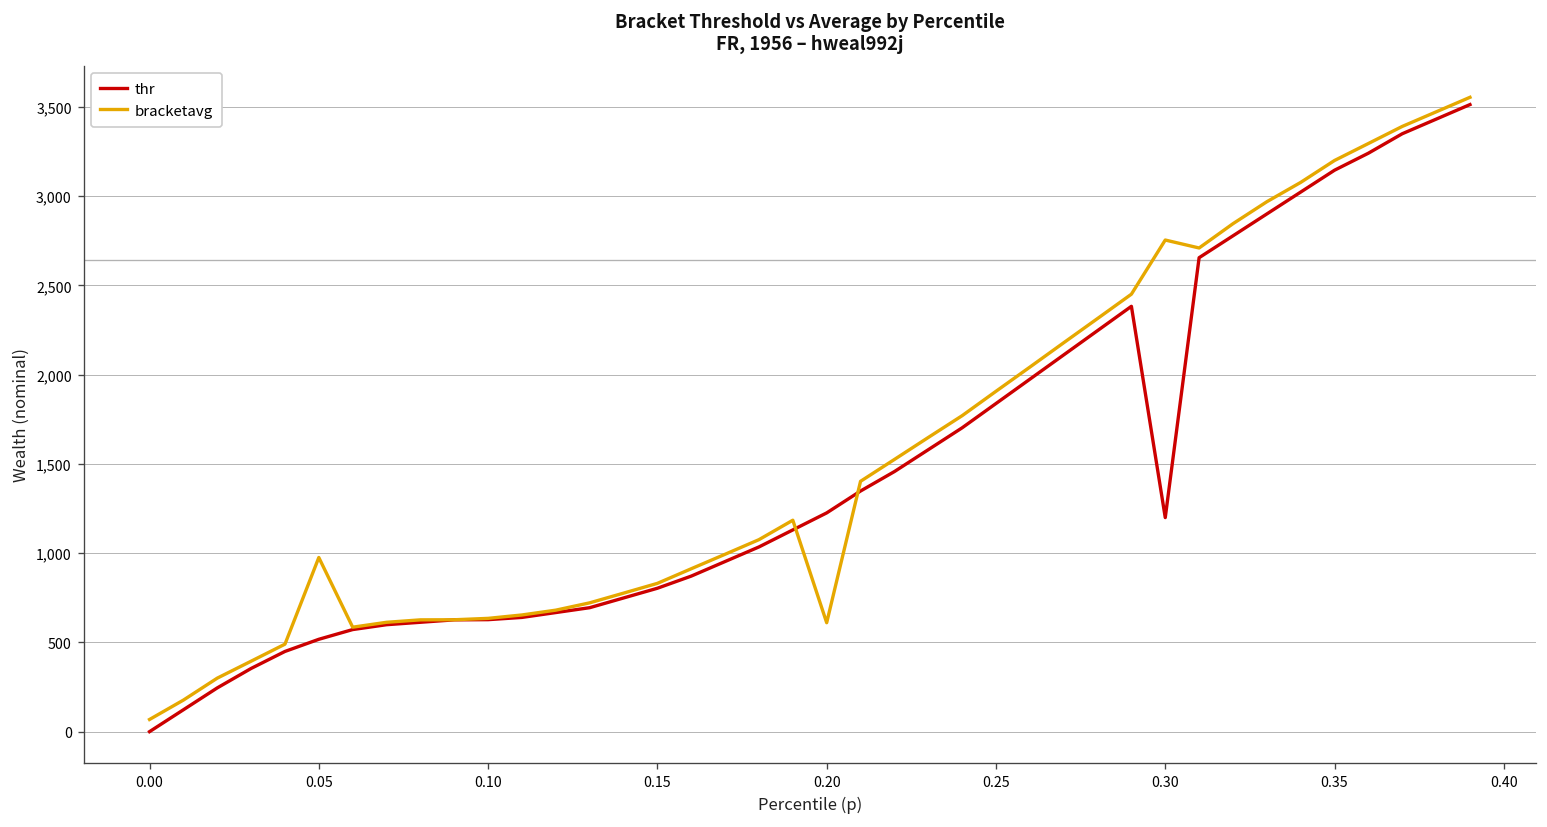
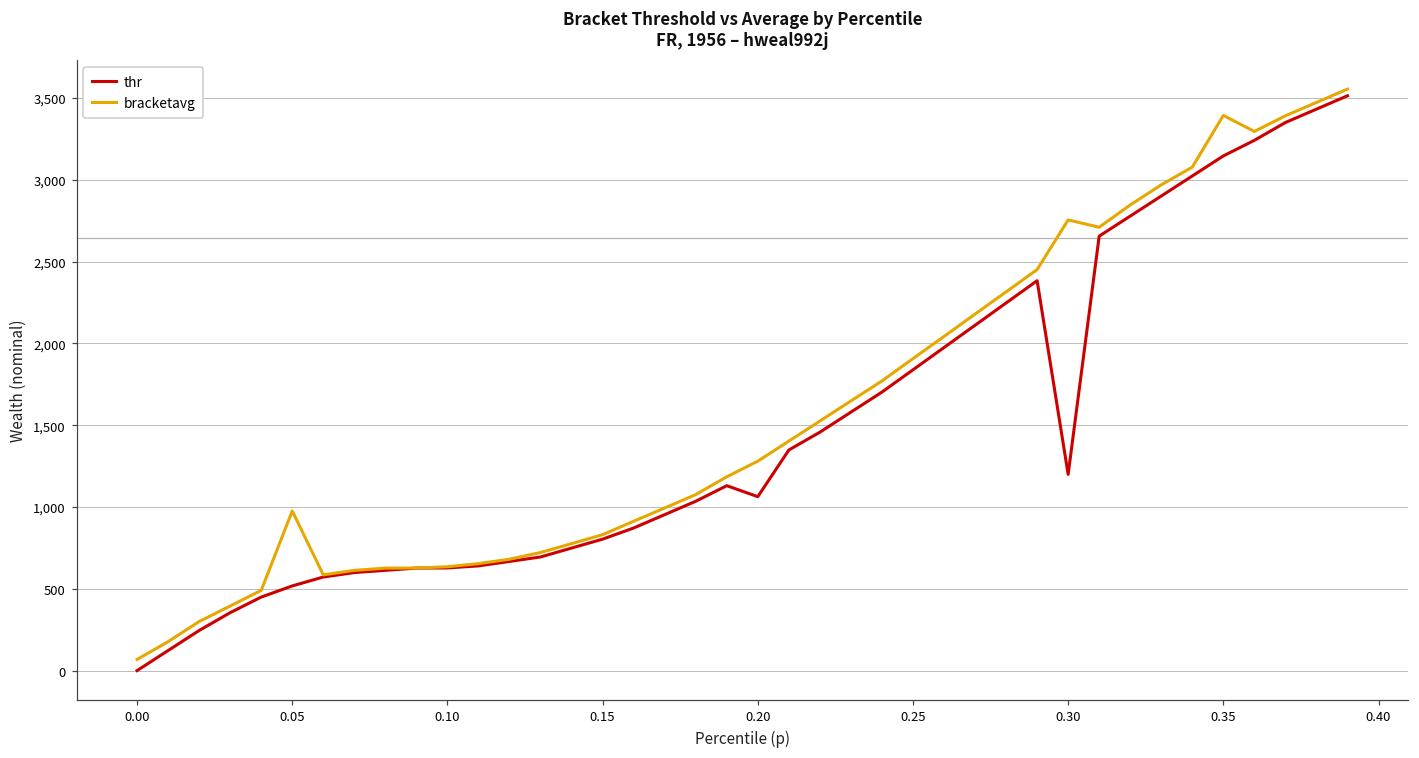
  {
    "thr": {
      "0.00": "0",
      "0.05": "520",
      "0.15": "800",
-     "0.20": "1,230",
+     "0.20": "1,060",
      "0.25": "1,840",
      "0.30": "1,200",
      "0.35": "3,150"
    },
    "bracketavg": {
      "0.00": "70",
      "0.05": "980",
      "0.15": "830",
-     "0.20": "610",
+     "0.20": "1,280",
      "0.25": "1,910",
      "0.30": "2,750",
-     "0.35": "3,200"
+     "0.35": "3,390"
    }
  }
